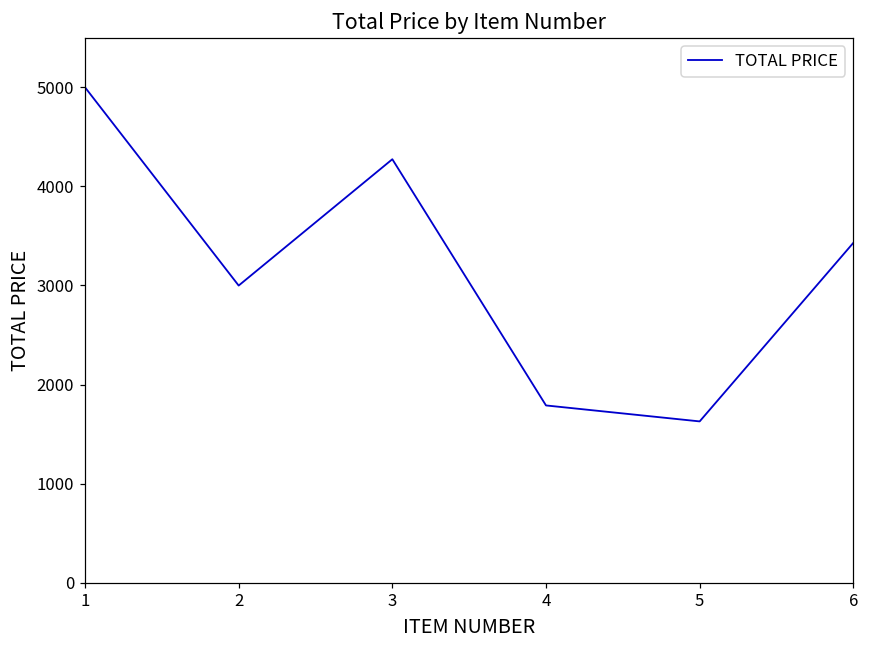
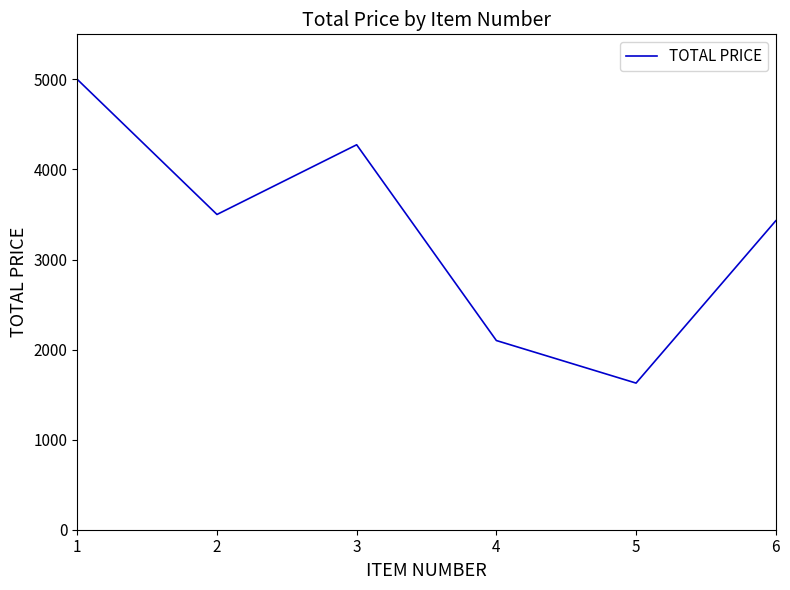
  {
    "1": 5000,
-   "2": 3000,
+   "2": 3500,
    "3": 4300,
-   "4": 1800,
+   "4": 2100,
    "5": 1600,
    "6": 3400
  }
